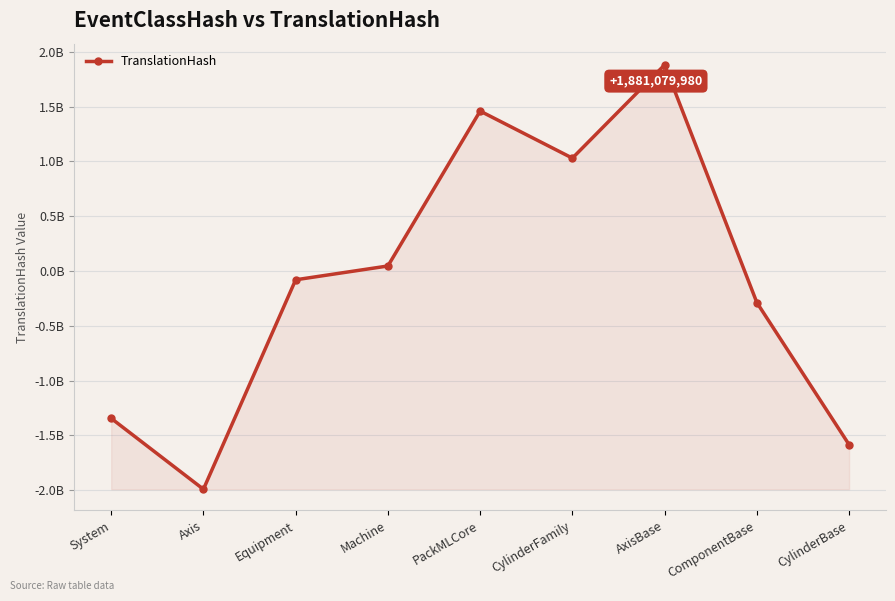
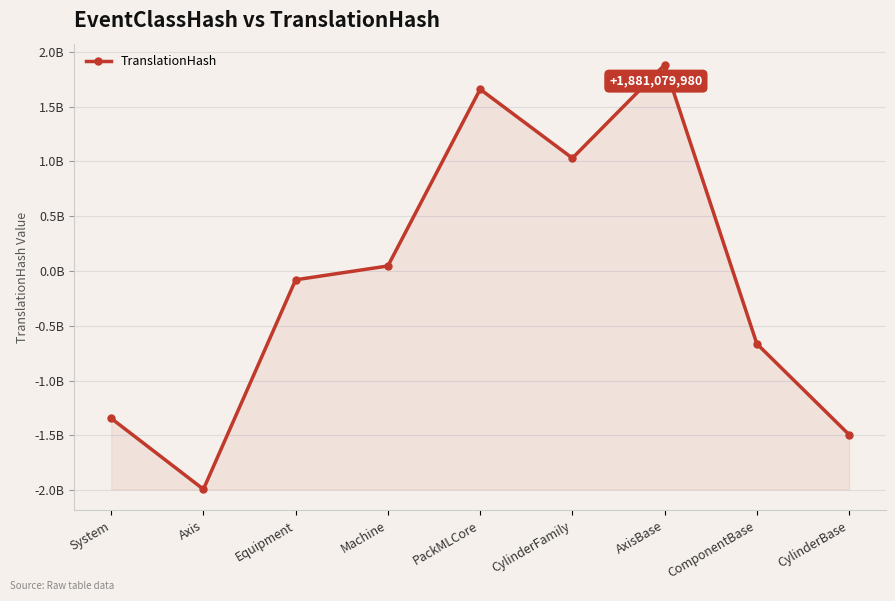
  {
    "System": -1340000000,
    "Axis": -1990000000,
    "Equipment": -80000000,
    "Machine": 50000000,
-   "PackMLCore": 1460000000,
+   "PackMLCore": 1660000000,
    "CylinderFamily": 1030000000,
-   "ComponentBase": -290000000,
-   "CylinderBase": -1580000000
+   "ComponentBase": -660000000,
+   "CylinderBase": -1490000000
  }
